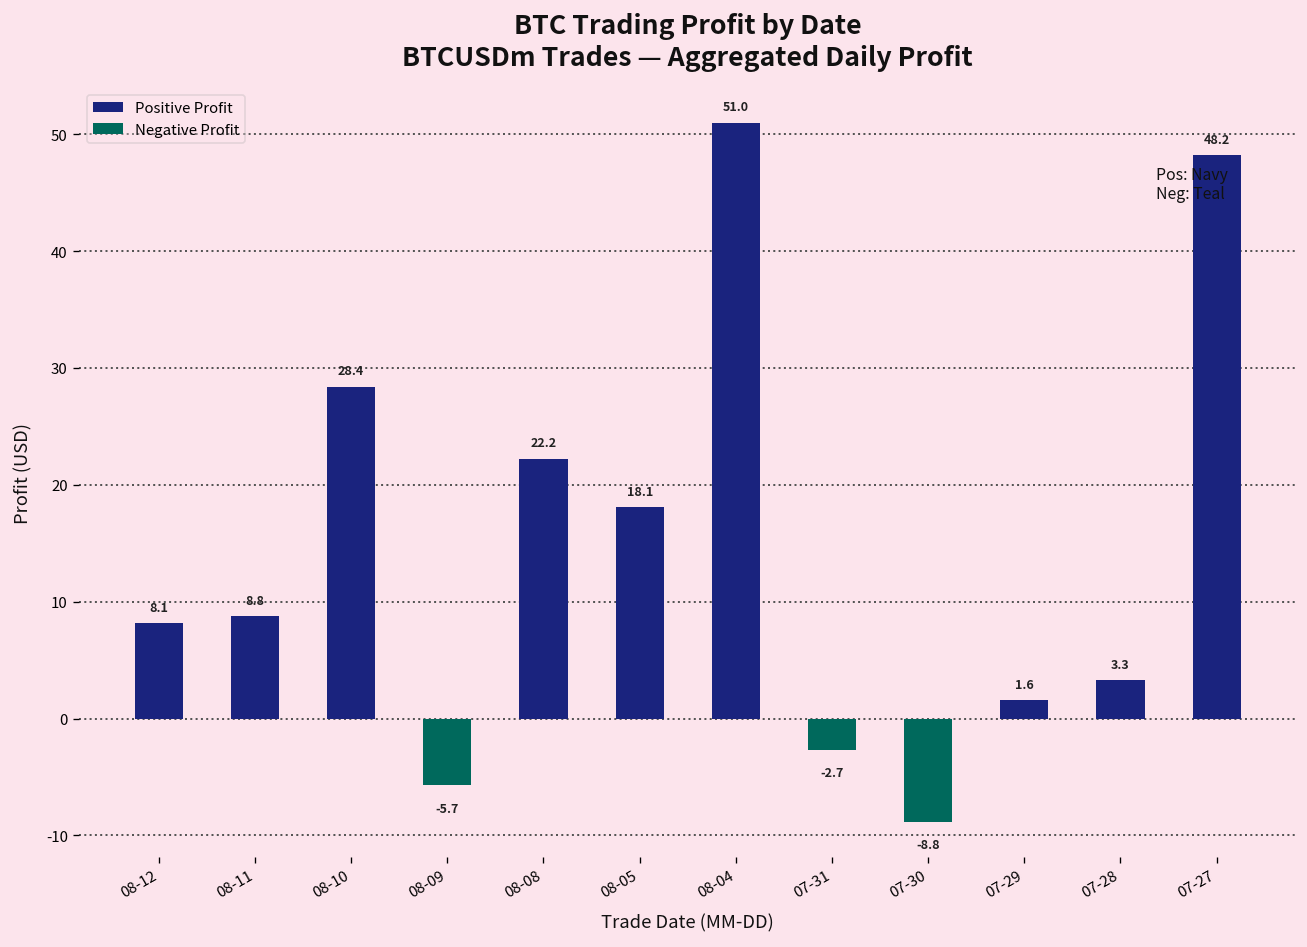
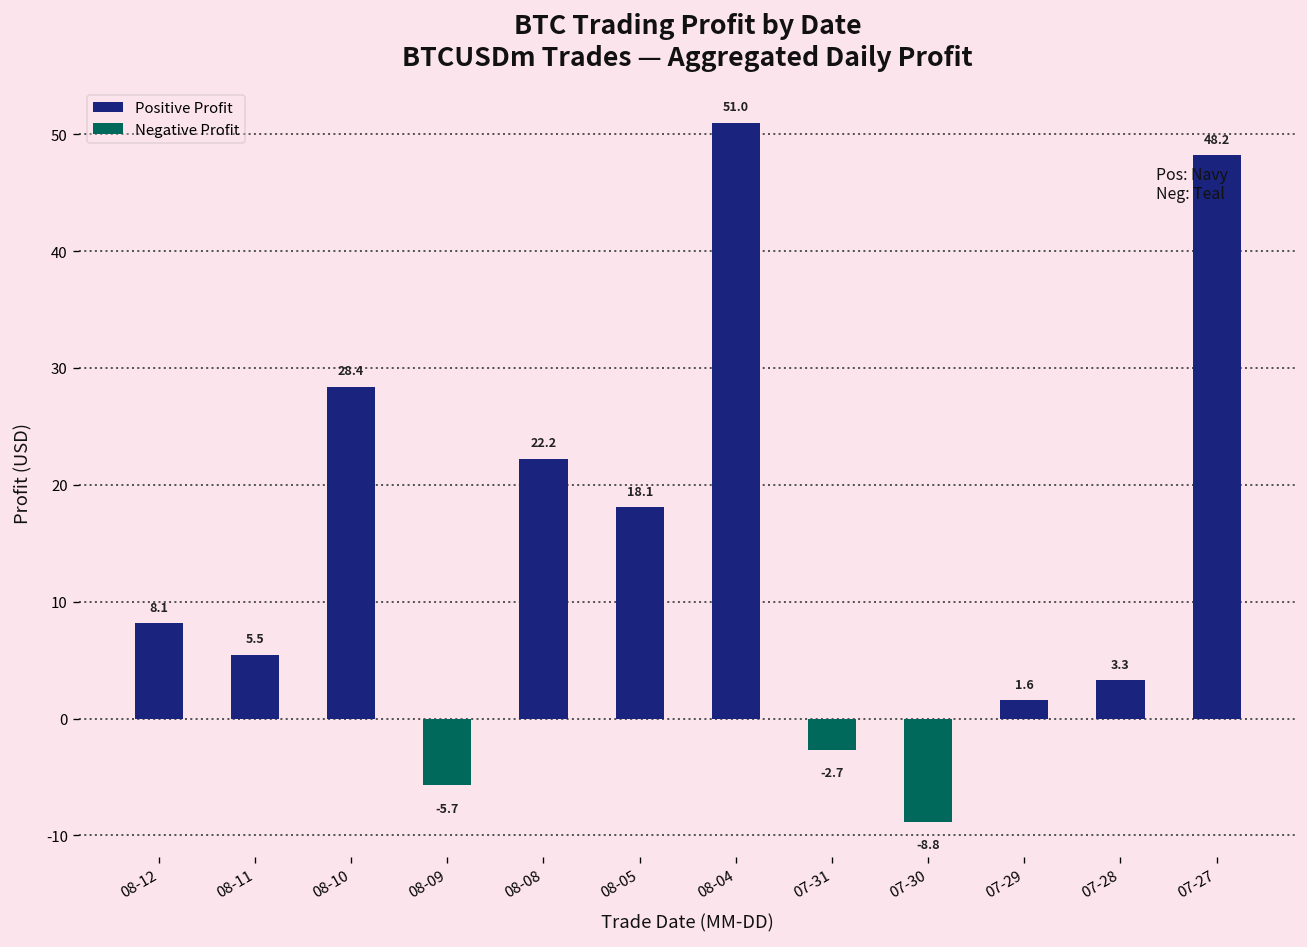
  {
    "Positive Profit": {
      "08-12": 8.1,
-     "08-11": 8.8,
+     "08-11": 5.5,
      "08-10": 28.4,
      "08-08": 22.2,
      "08-05": 18.1,
      "08-04": 51.0,
      "07-29": 1.6,
      "07-28": 3.3,
      "07-27": 48.2
    },
    "Negative Profit": {
      "08-09": -5.7,
      "07-31": -2.7,
      "07-30": -8.8
    }
  }
